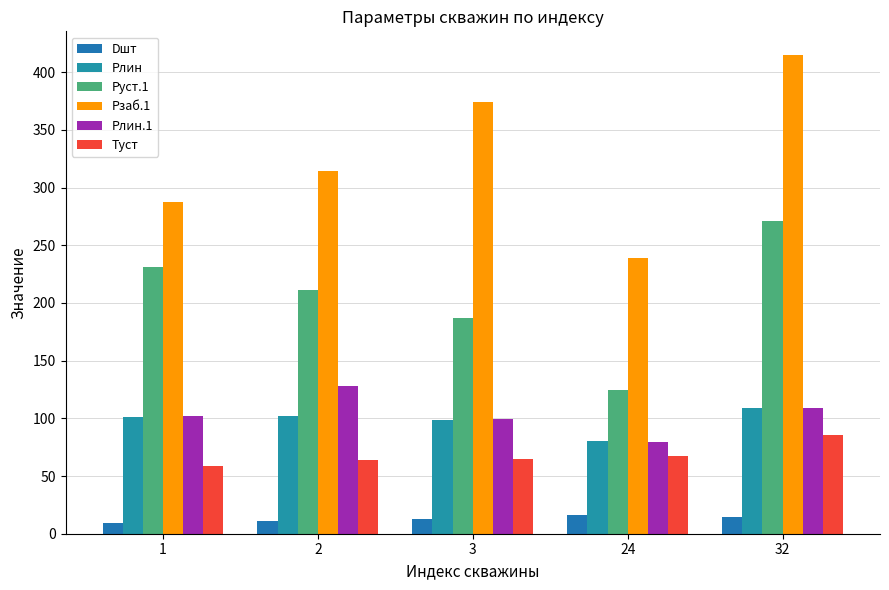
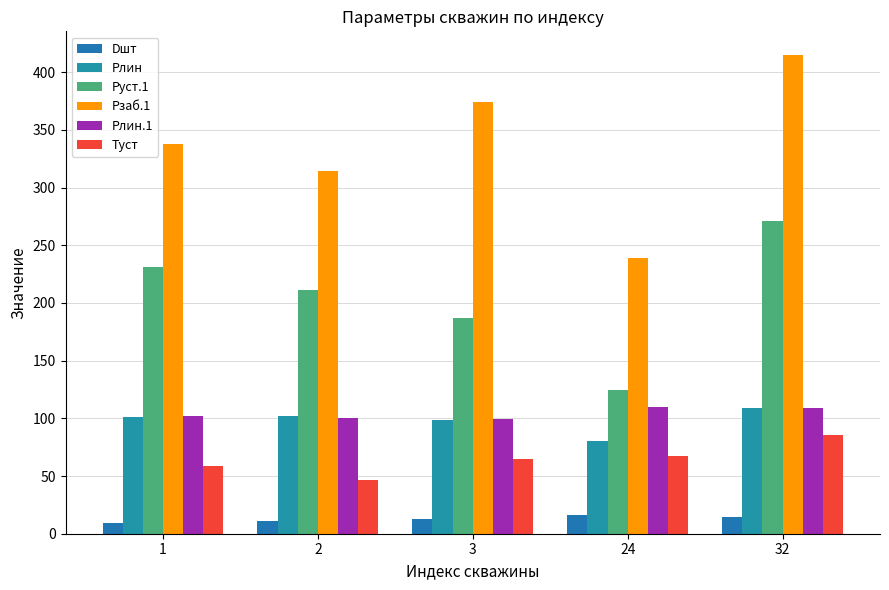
  {
    "Руст.1": {
      "1": 231,
      "2": 211,
      "3": 187,
      "24": 124,
      "32": 271
    },
    "Рзаб.1": {
-     "1": 287,
+     "1": 338,
      "2": 315,
      "3": 375,
      "24": 239,
      "32": 415
    },
    "Рлин.1": {
      "1": 102,
-     "2": 128,
+     "2": 101,
      "3": 99,
-     "24": 80,
+     "24": 110,
      "32": 109
    },
    "Туст": {
      "1": 59,
-     "2": 64,
+     "2": 46,
      "3": 65,
      "24": 68,
      "32": 86
    }
  }
